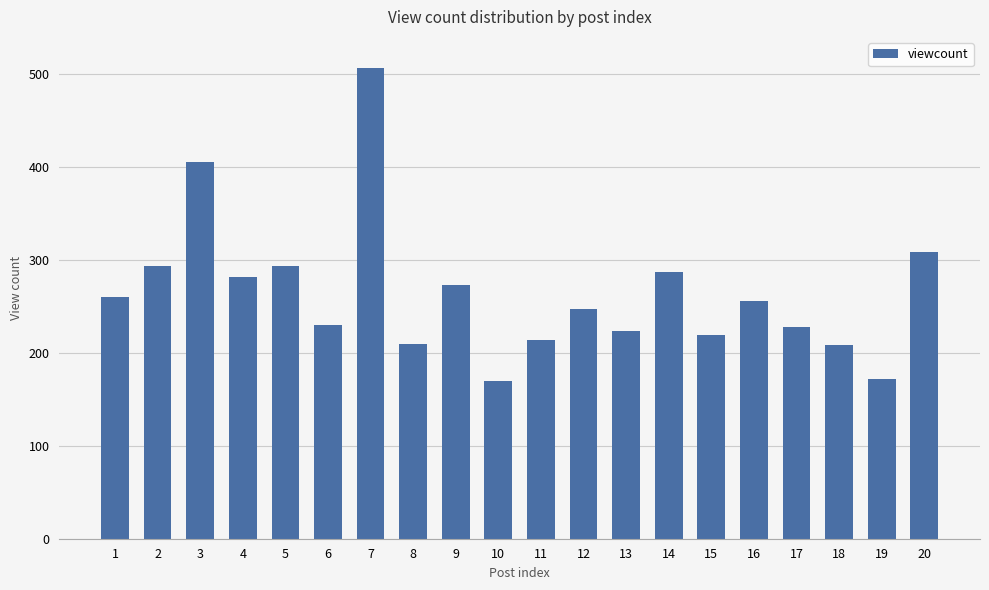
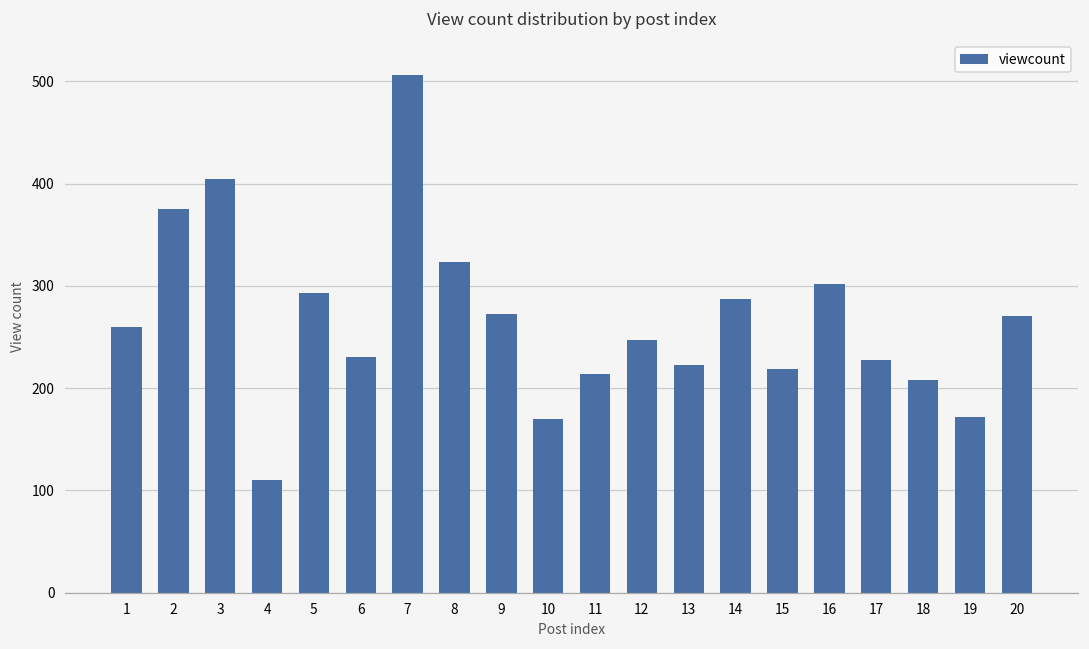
  {
    "1": 260,
-   "2": 290,
+   "2": 380,
    "3": 410,
-   "4": 280,
+   "4": 110,
    "5": 290,
    "6": 230,
    "7": 510,
-   "8": 210,
+   "8": 320,
    "9": 270,
    "10": 170,
    "11": 210,
    "12": 250,
    "13": 220,
    "14": 290,
    "15": 220,
-   "16": 260,
+   "16": 300,
    "17": 230,
    "18": 210,
    "19": 170,
-   "20": 310
+   "20": 270
  }
